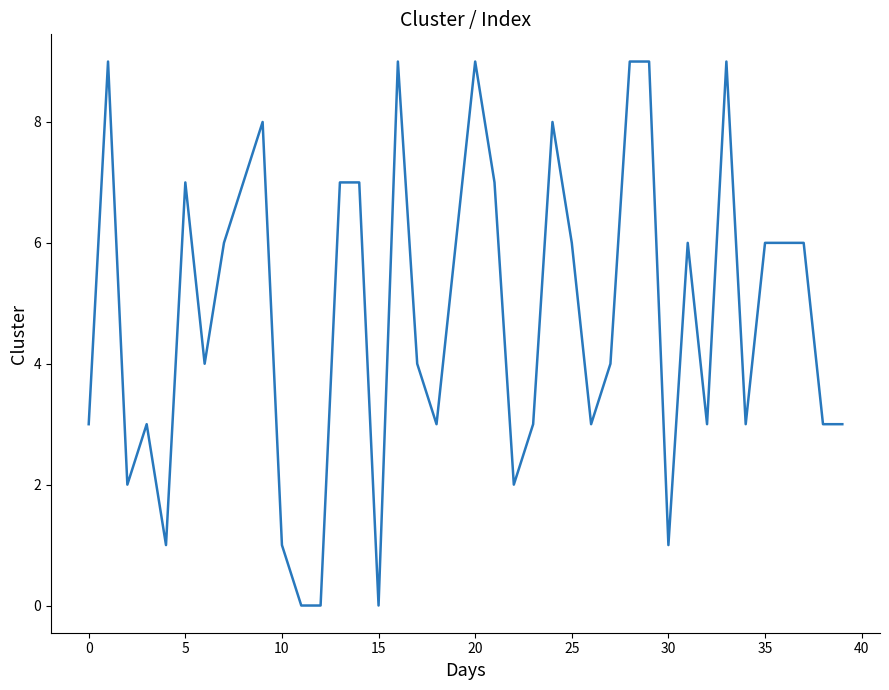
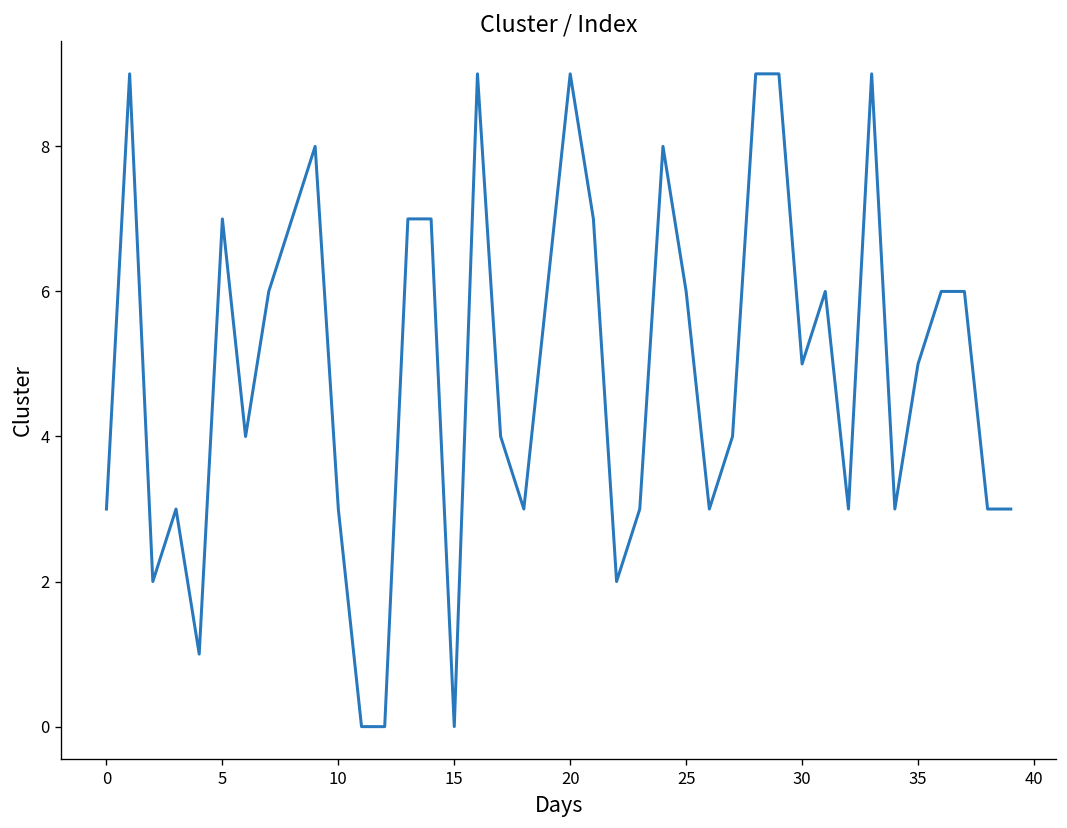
  {
    "0": 3,
    "5": 7,
-   "10": 1,
+   "10": 3,
    "15": 0,
    "20": 9,
    "25": 6,
-   "30": 1,
-   "35": 6
+   "30": 5,
+   "35": 5
  }
